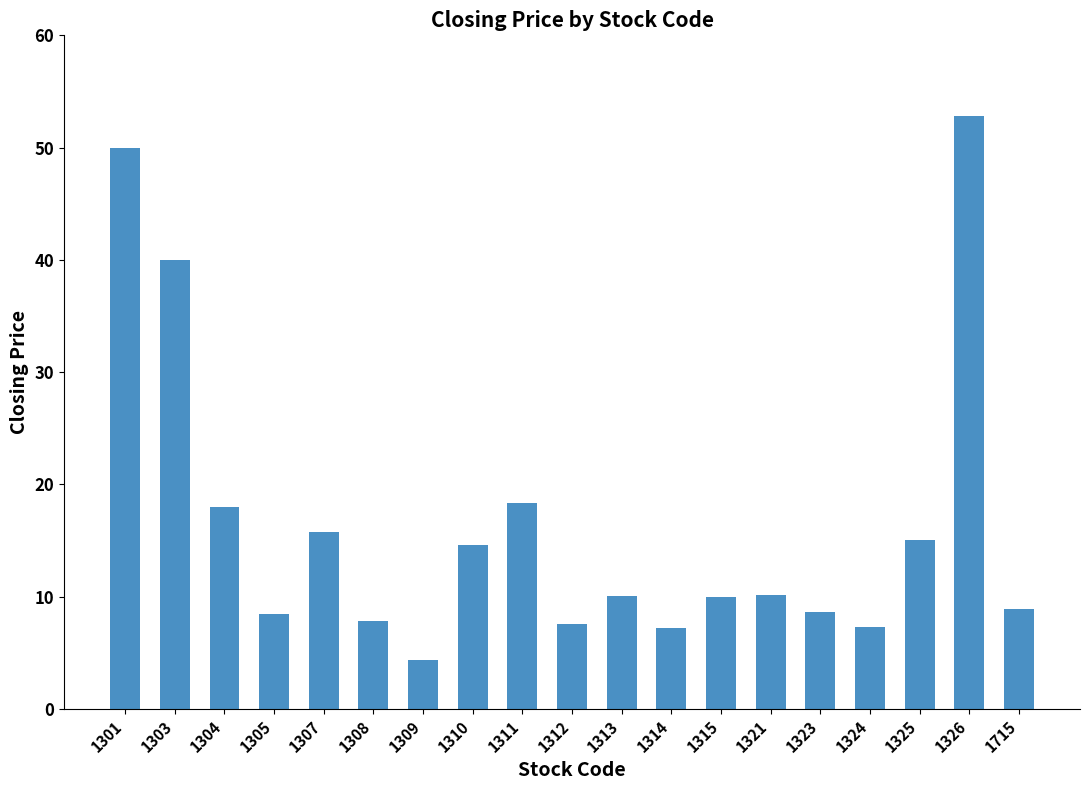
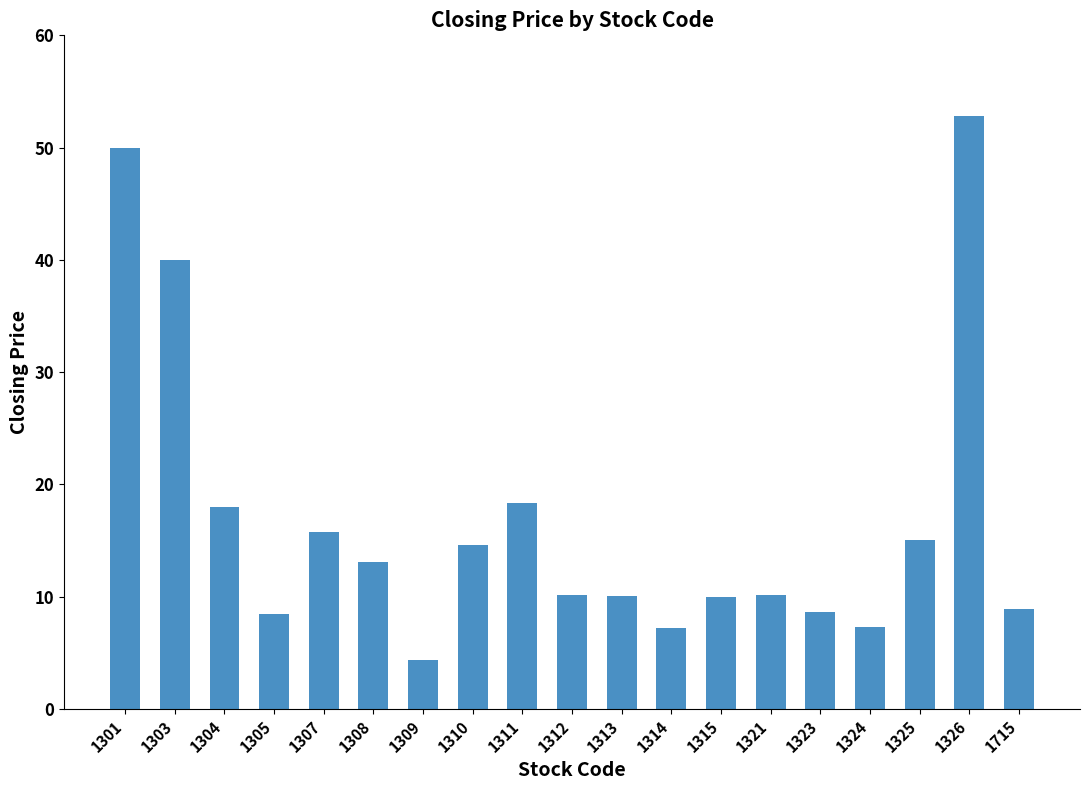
  {
    "1301": 50.0,
    "1303": 40.0,
    "1304": 17.9,
    "1305": 8.5,
    "1307": 15.8,
-   "1308": 7.8,
+   "1308": 13.1,
    "1309": 4.4,
    "1310": 14.6,
    "1311": 18.3,
-   "1312": 7.5,
+   "1312": 10.2,
    "1313": 10.1,
    "1314": 7.2,
    "1315": 10.0,
    "1321": 10.2,
    "1323": 8.6,
    "1324": 7.3,
    "1325": 15.0,
    "1326": 52.8,
    "1715": 8.9
  }
